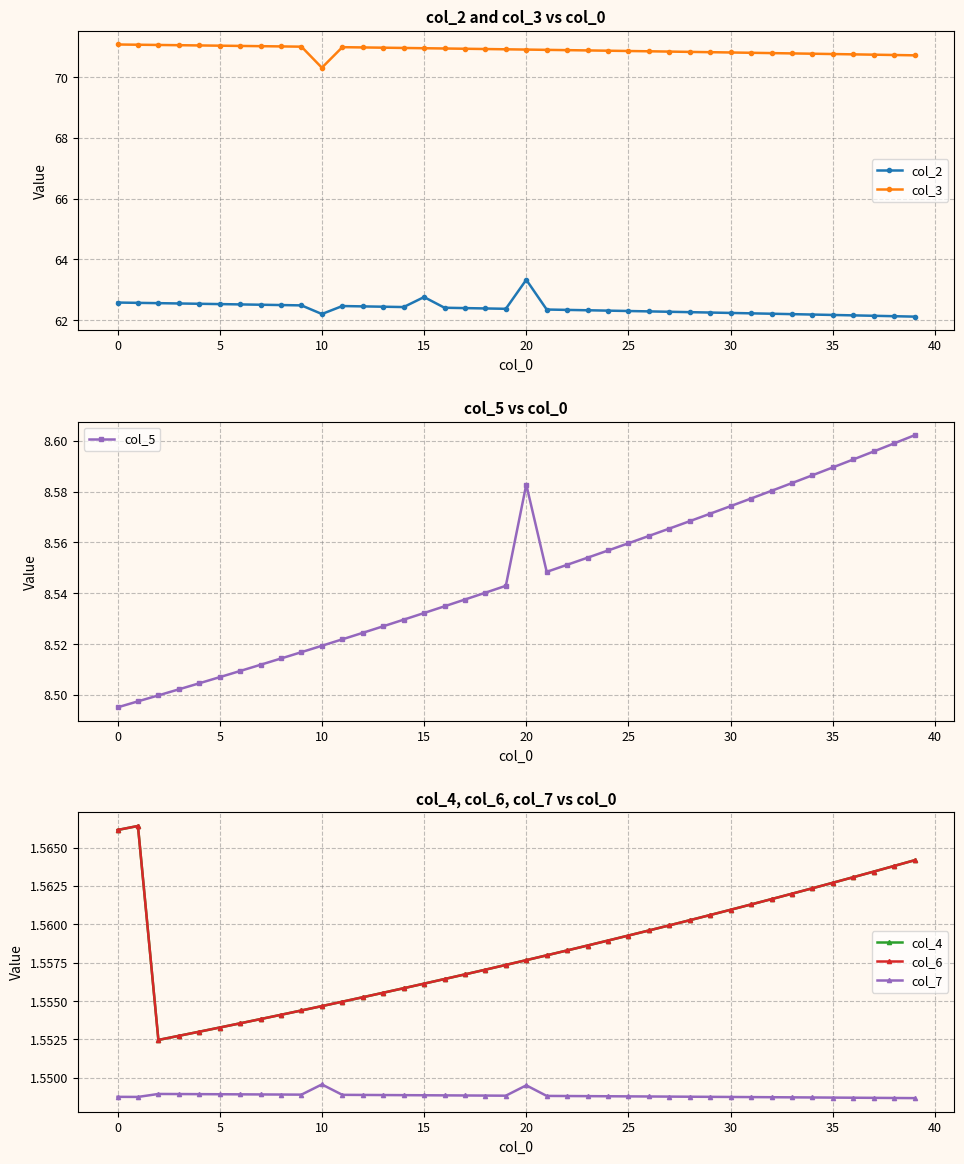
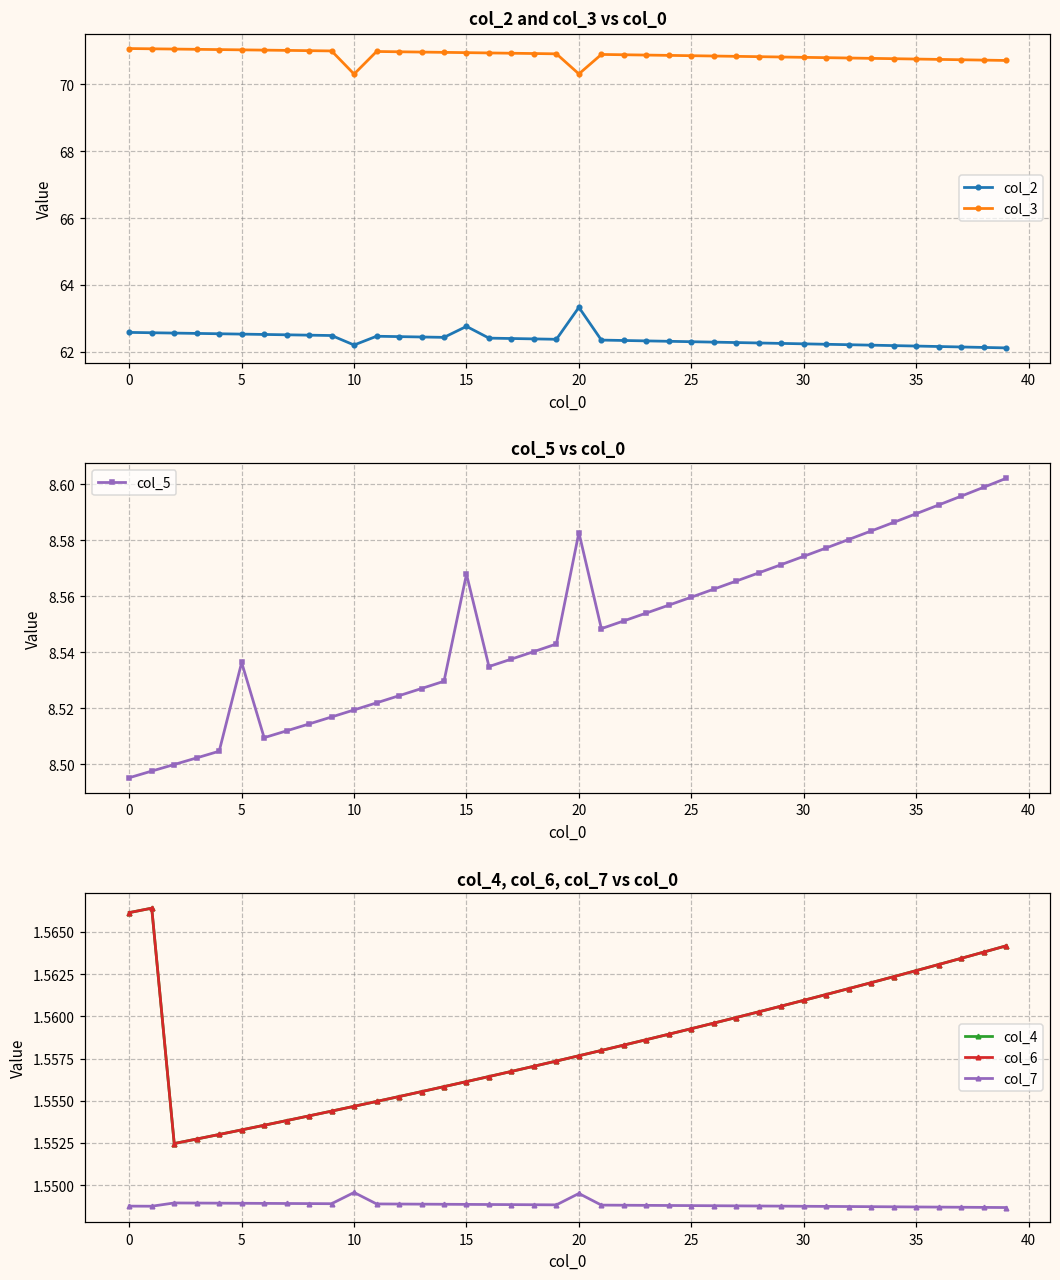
  {
    "col_2 and col_3 vs col_0": {
      "col_2": {
        "0": 62.6,
        "5": 62.5,
        "10": 62.2,
        "15": 62.8,
        "20": 63.3,
        "25": 62.3,
        "30": 62.2,
        "35": 62.2
      },
      "col_3": {
        "0": 71.1,
        "5": 71.0,
        "10": 70.3,
        "15": 71.0,
-       "20": 70.9,
+       "20": 70.3,
        "25": 70.9,
        "30": 70.8,
        "35": 70.8
      }
    },
    "col_5 vs col_0": {
      "0": 8.495,
-     "5": 8.507,
+     "5": 8.536,
      "10": 8.519,
-     "15": 8.532,
+     "15": 8.568,
      "20": 8.583,
      "25": 8.560,
      "30": 8.574,
      "35": 8.589
    },
    "col_4, col_6, col_7 vs col_0": {
      "col_6": {
        "0": 1.5661,
        "5": 1.5533,
        "10": 1.5547,
        "15": 1.5561,
        "20": 1.5577,
        "25": 1.5593,
        "30": 1.5610,
        "35": 1.5627
      },
      "col_7": {
        "0": 1.5488,
        "5": 1.5489,
        "10": 1.5496,
        "15": 1.5489,
        "20": 1.5495,
        "25": 1.5488,
        "30": 1.5488,
        "35": 1.5487
      }
    }
  }
